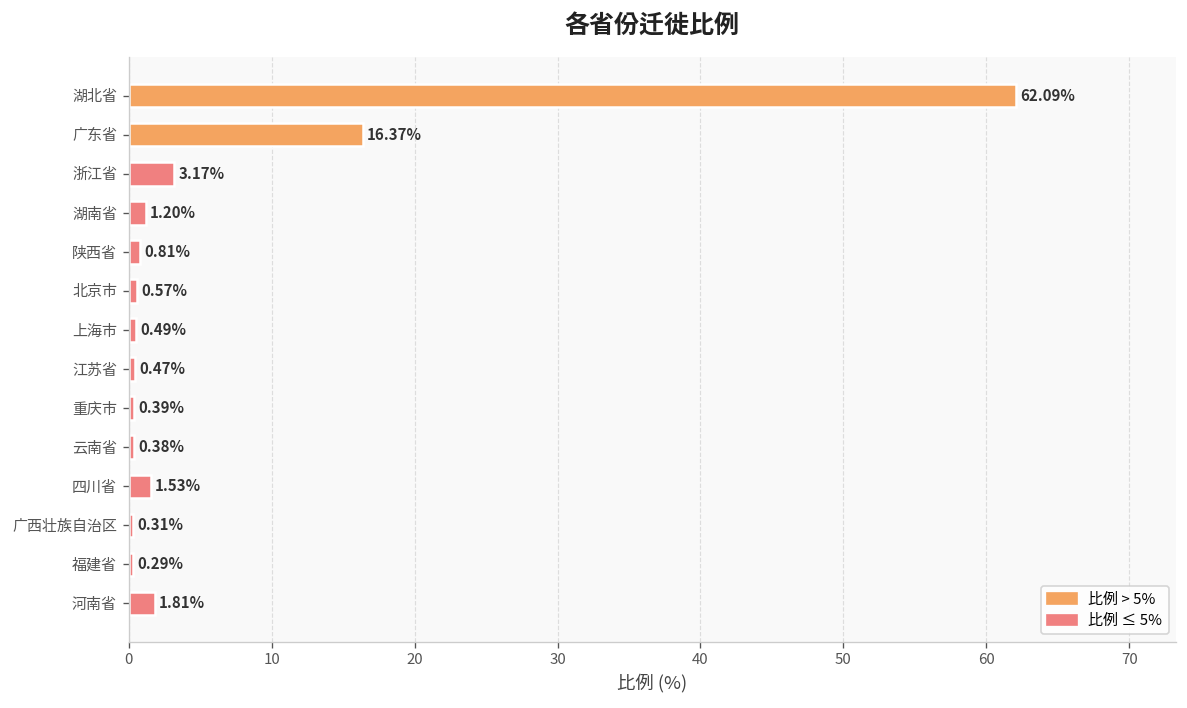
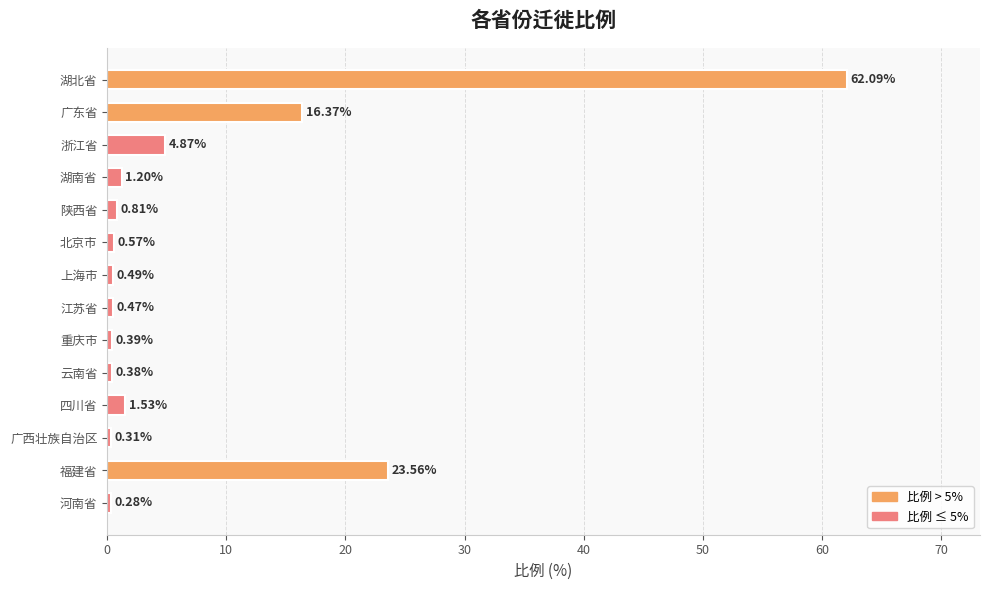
  {
    "湖北省": "62.09%",
    "广东省": "16.37%",
-   "浙江省": "3.17%",
+   "浙江省": "4.87%",
    "湖南省": "1.20%",
    "陕西省": "0.81%",
    "北京市": "0.57%",
    "上海市": "0.49%",
    "江苏省": "0.47%",
    "重庆市": "0.39%",
    "云南省": "0.38%",
    "四川省": "1.53%",
    "广西壮族自治区": "0.31%",
-   "福建省": "0.29%",
-   "河南省": "1.81%"
+   "福建省": "23.56%",
+   "河南省": "0.28%"
  }
